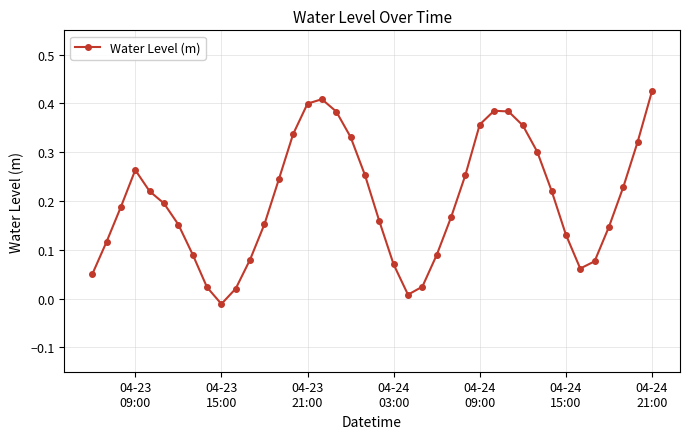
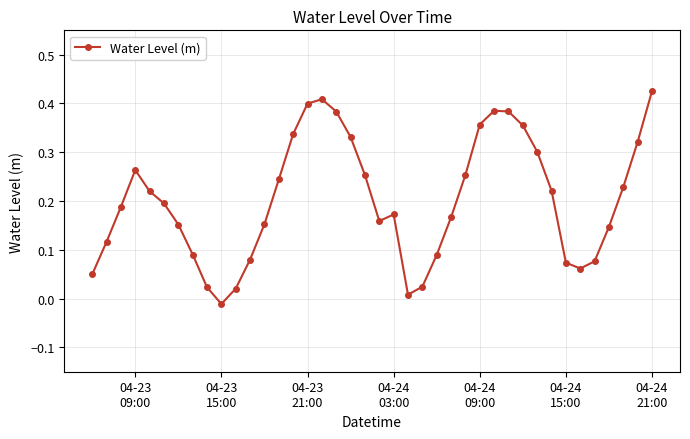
  {
    "04-23 09:00": 0.26,
    "04-23 15:00": -0.01,
    "04-23 21:00": 0.40,
-   "04-24 03:00": 0.07,
+   "04-24 03:00": 0.17,
    "04-24 09:00": 0.36,
-   "04-24 15:00": 0.13,
+   "04-24 15:00": 0.07,
    "04-24 21:00": 0.43
  }
